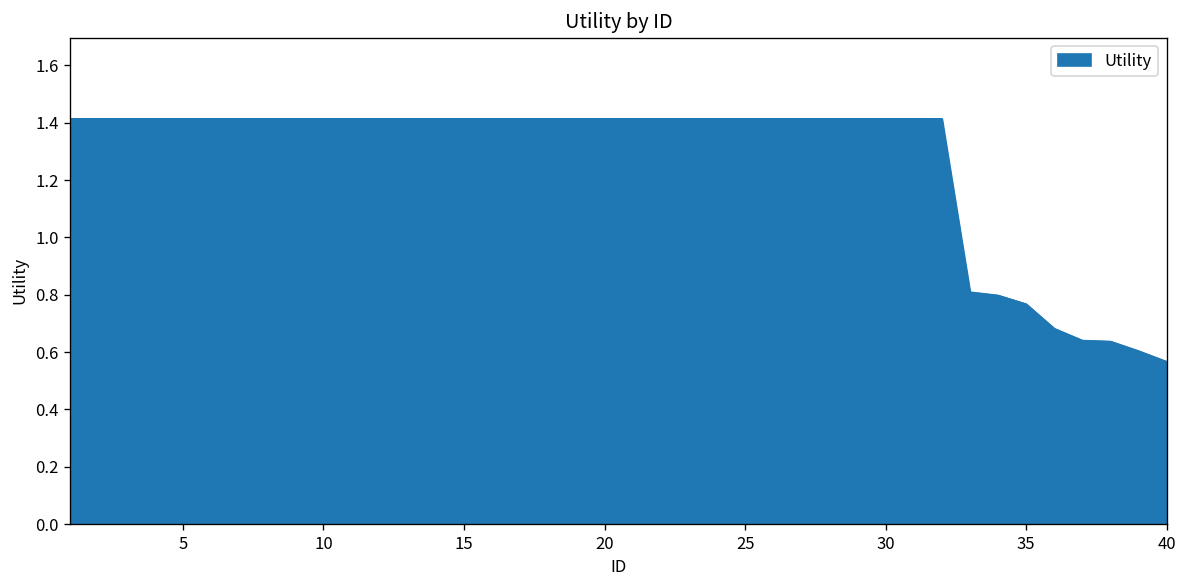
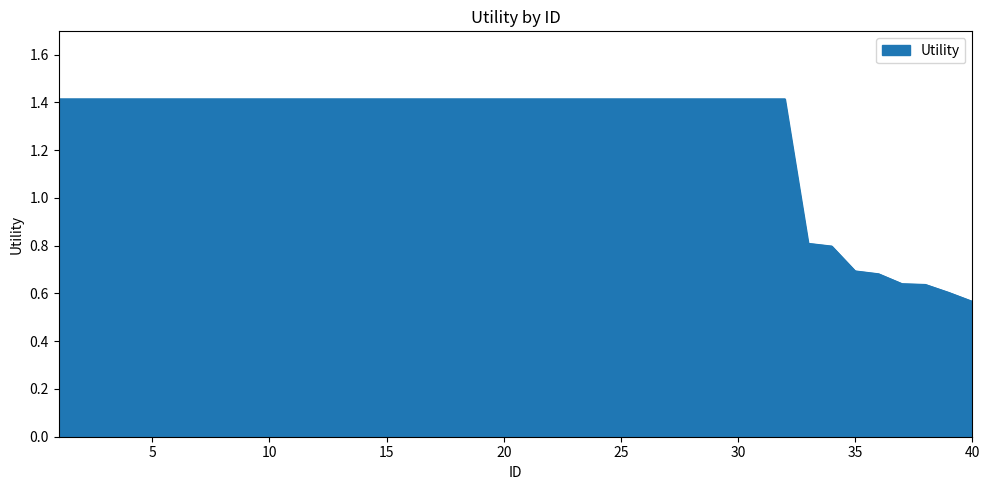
  {
    "5": 1.41,
    "10": 1.41,
    "15": 1.41,
    "20": 1.41,
    "25": 1.41,
    "30": 1.41,
-   "35": 0.77,
+   "35": 0.69,
    "40": 0.57
  }
